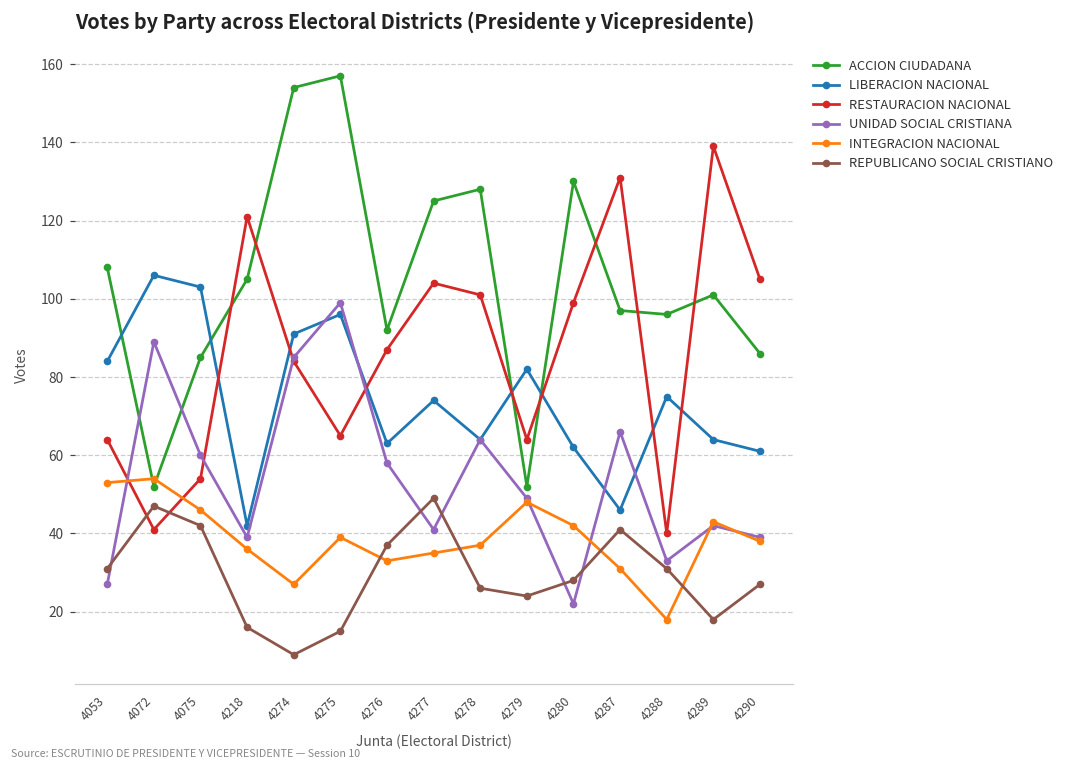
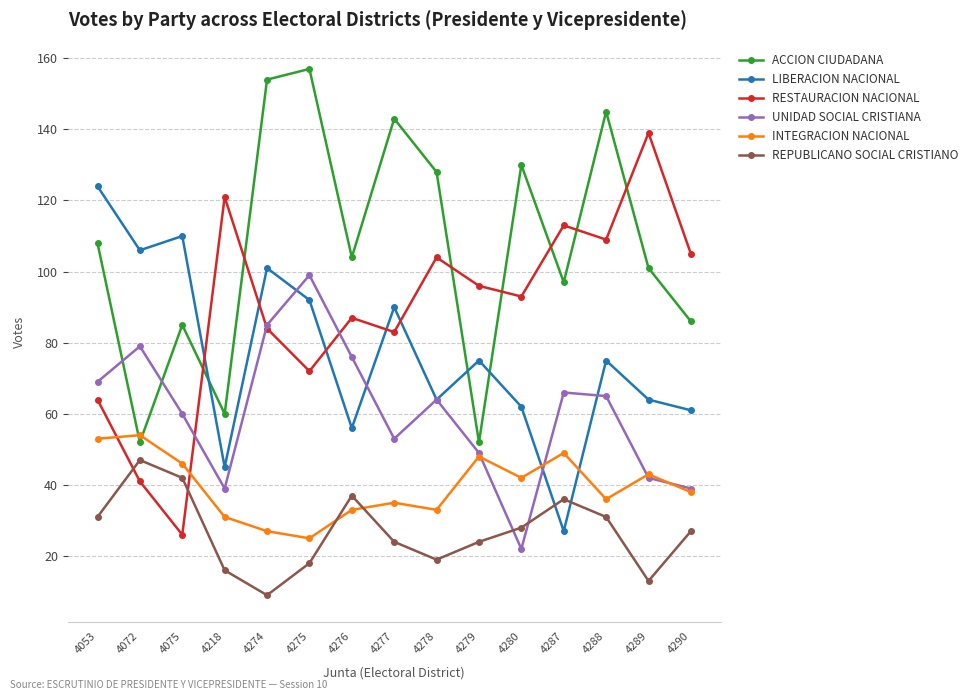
  {
    "ACCION CIUDADANA": {
      "4053": 108,
      "4072": 52,
      "4075": 85,
-     "4218": 105,
+     "4218": 60,
      "4274": 154,
      "4275": 157,
-     "4276": 92,
-     "4277": 125,
+     "4276": 104,
+     "4277": 143,
      "4278": 128,
      "4279": 52,
      "4280": 130,
      "4287": 97,
-     "4288": 96,
+     "4288": 145,
      "4289": 101,
      "4290": 86
    },
    "LIBERACION NACIONAL": {
-     "4053": 84,
+     "4053": 124,
      "4072": 106,
-     "4075": 103,
-     "4218": 42,
-     "4274": 91,
-     "4275": 96,
-     "4276": 63,
-     "4277": 74,
-     "4279": 82,
+     "4075": 110,
+     "4218": 45,
+     "4274": 101,
+     "4275": 92,
+     "4276": 56,
+     "4277": 90,
+     "4279": 75,
      "4280": 62,
-     "4287": 46,
+     "4287": 27,
      "4288": 75,
      "4289": 64,
      "4290": 61
    },
    "RESTAURACION NACIONAL": {
      "4053": 64,
      "4072": 41,
-     "4075": 54,
+     "4075": 26,
      "4218": 121,
      "4274": 84,
-     "4275": 65,
+     "4275": 72,
      "4276": 87,
-     "4277": 104,
-     "4278": 101,
-     "4279": 64,
-     "4280": 99,
-     "4287": 131,
-     "4288": 40,
+     "4277": 83,
+     "4278": 104,
+     "4279": 96,
+     "4280": 93,
+     "4287": 113,
+     "4288": 109,
      "4289": 139,
      "4290": 105
    },
    "UNIDAD SOCIAL CRISTIANA": {
-     "4053": 27,
-     "4072": 89,
+     "4053": 69,
+     "4072": 79,
      "4075": 60,
      "4218": 39,
      "4274": 85,
      "4275": 99,
-     "4276": 58,
-     "4277": 41,
+     "4276": 76,
+     "4277": 53,
      "4279": 49,
      "4280": 22,
      "4287": 66,
-     "4288": 33,
+     "4288": 65,
      "4289": 42,
      "4290": 39
    },
    "INTEGRACION NACIONAL": {
      "4053": 53,
      "4072": 54,
      "4075": 46,
-     "4218": 36,
+     "4218": 31,
      "4274": 27,
-     "4275": 39,
+     "4275": 25,
      "4276": 33,
      "4277": 35,
-     "4278": 37,
+     "4278": 33,
      "4279": 48,
      "4280": 42,
-     "4287": 31,
-     "4288": 18,
+     "4287": 49,
+     "4288": 36,
      "4289": 43,
      "4290": 38
    },
    "REPUBLICANO SOCIAL CRISTIANO": {
      "4053": 31,
      "4072": 47,
      "4075": 42,
      "4218": 16,
      "4274": 9,
-     "4275": 15,
+     "4275": 18,
      "4276": 37,
-     "4277": 49,
-     "4278": 26,
+     "4277": 24,
+     "4278": 19,
      "4279": 24,
      "4280": 28,
-     "4287": 41,
+     "4287": 36,
      "4288": 31,
-     "4289": 18,
+     "4289": 13,
      "4290": 27
    }
  }
